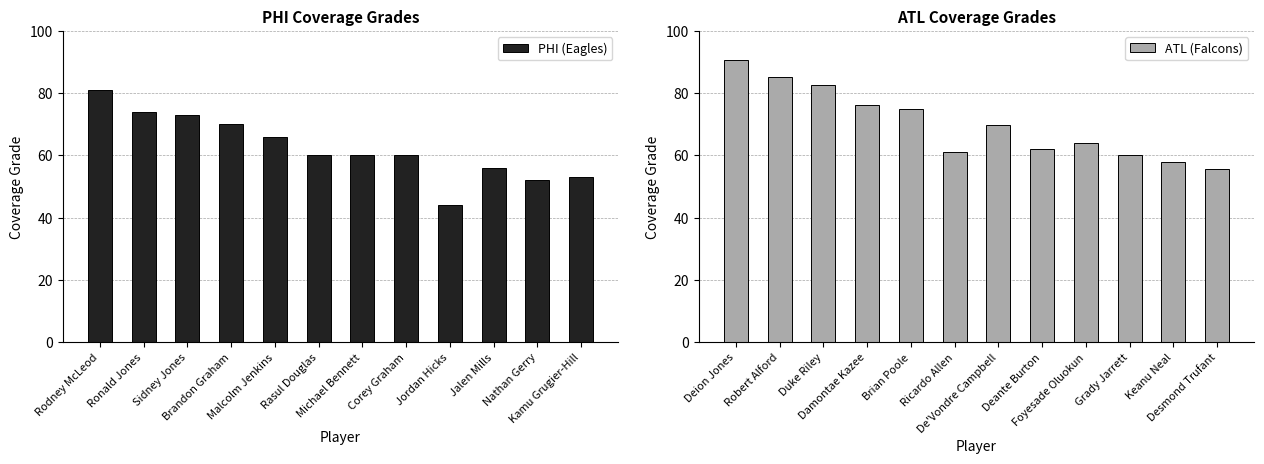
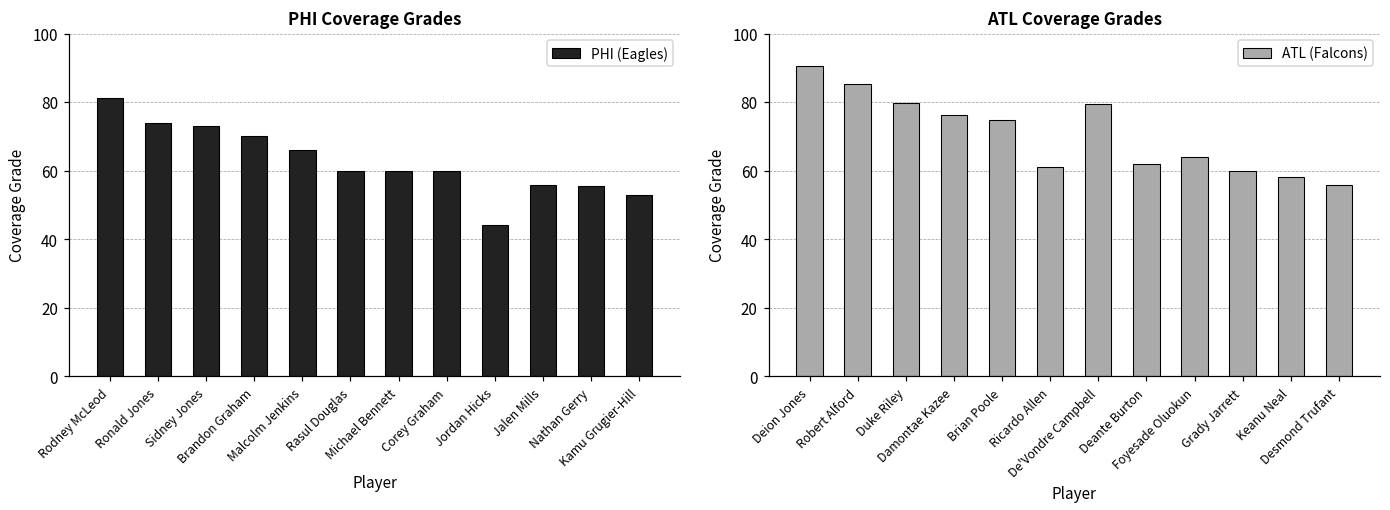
  {
    "PHI Coverage Grades": {
      "Rodney McLeod": 81,
      "Ronald Jones": 74,
      "Sidney Jones": 73,
      "Brandon Graham": 70,
      "Malcolm Jenkins": 66,
      "Rasul Douglas": 60,
      "Michael Bennett": 60,
      "Corey Graham": 60,
      "Jordan Hicks": 44,
      "Jalen Mills": 56,
-     "Nathan Gerry": 52,
+     "Nathan Gerry": 56,
      "Kamu Grugier-Hill": 53
    },
    "ATL Coverage Grades": {
      "Deion Jones": 91,
      "Robert Alford": 85,
-     "Duke Riley": 83,
+     "Duke Riley": 80,
      "Damontae Kazee": 76,
      "Brian Poole": 75,
      "Ricardo Allen": 61,
-     "De'Vondre Campbell": 70,
+     "De'Vondre Campbell": 80,
      "Deante Burton": 62,
      "Foyesade Oluokun": 64,
      "Grady Jarrett": 60,
      "Keanu Neal": 58,
      "Desmond Trufant": 56
    }
  }
